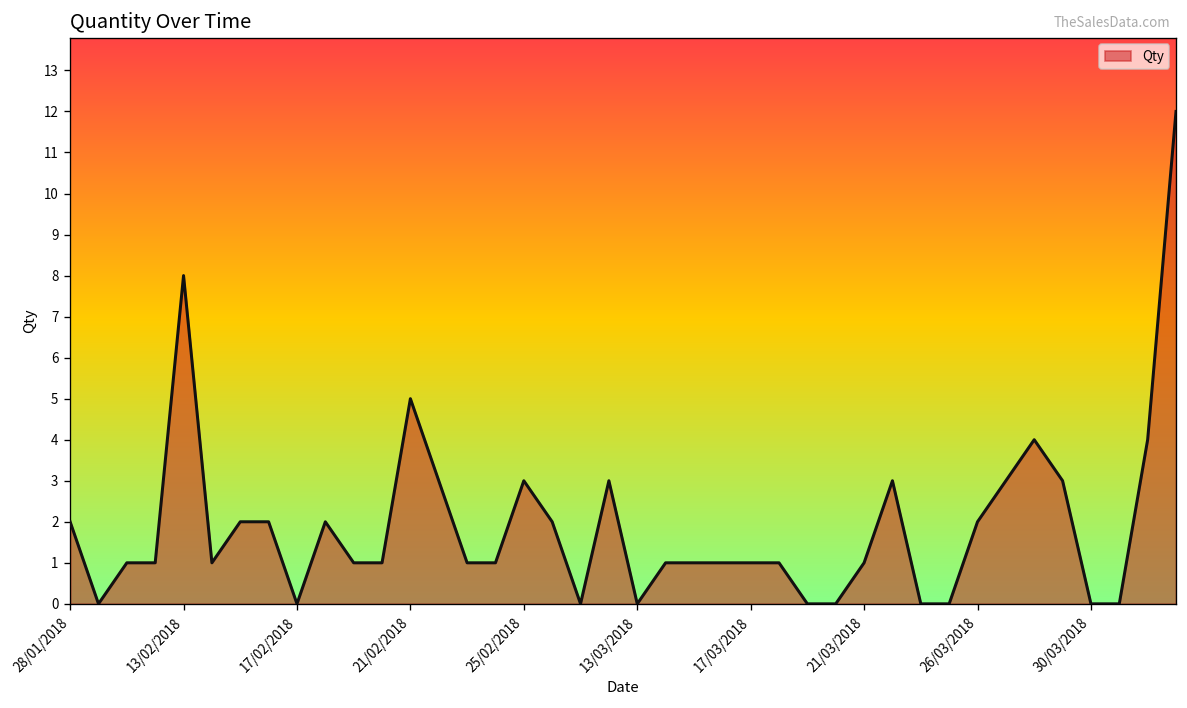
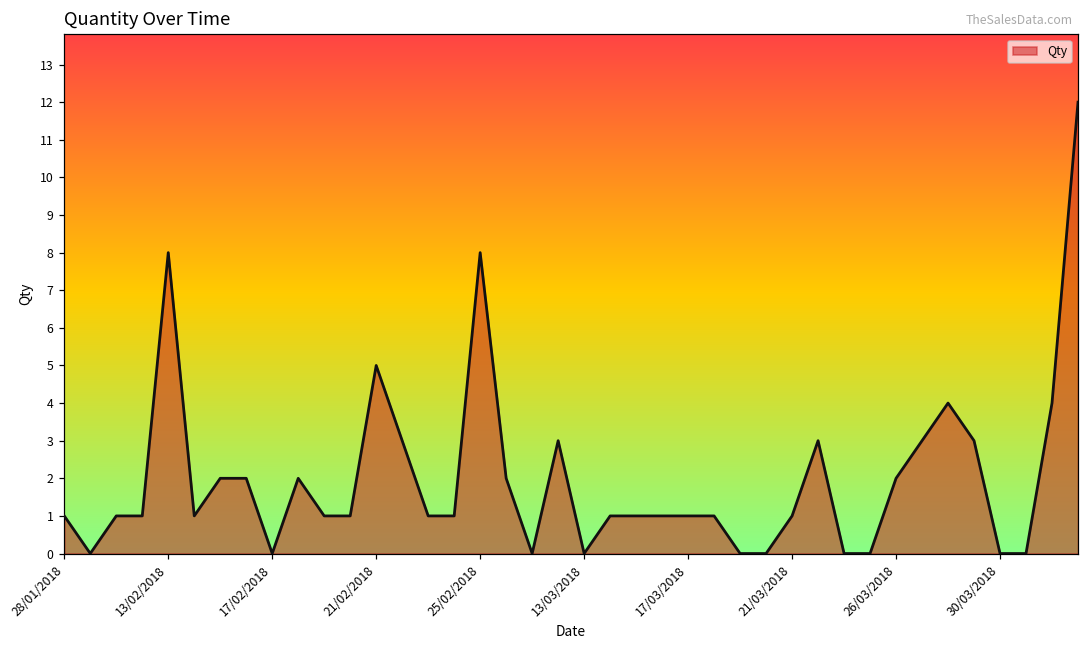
  {
-   "28/01/2018": 2,
+   "28/01/2018": 1,
    "13/02/2018": 8,
    "17/02/2018": 0,
    "21/02/2018": 5,
-   "25/02/2018": 3,
+   "25/02/2018": 8,
    "13/03/2018": 0,
    "17/03/2018": 1,
    "21/03/2018": 1,
    "26/03/2018": 2,
    "30/03/2018": 0
  }
